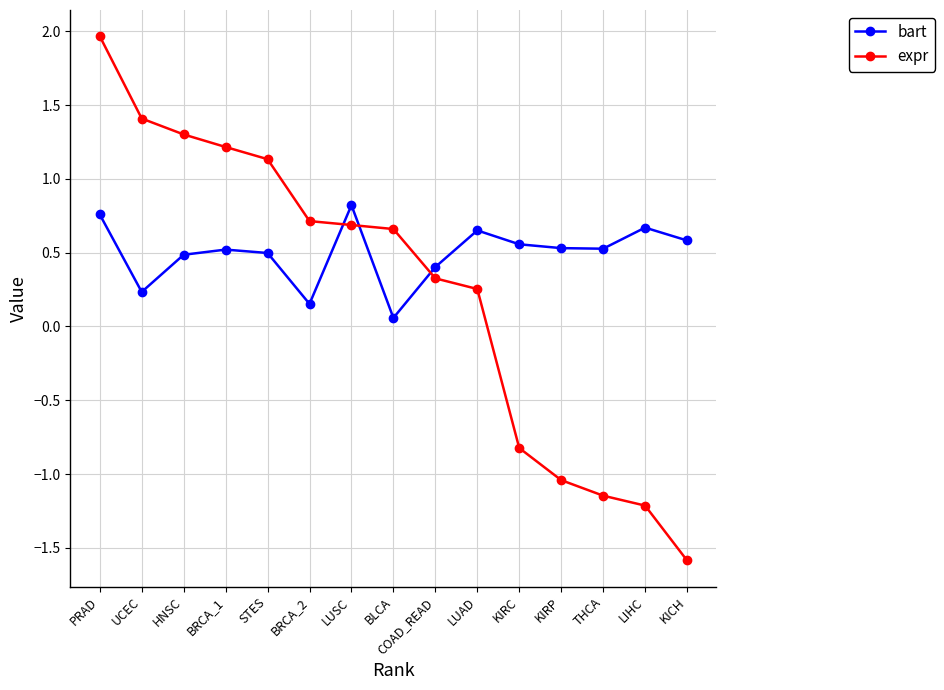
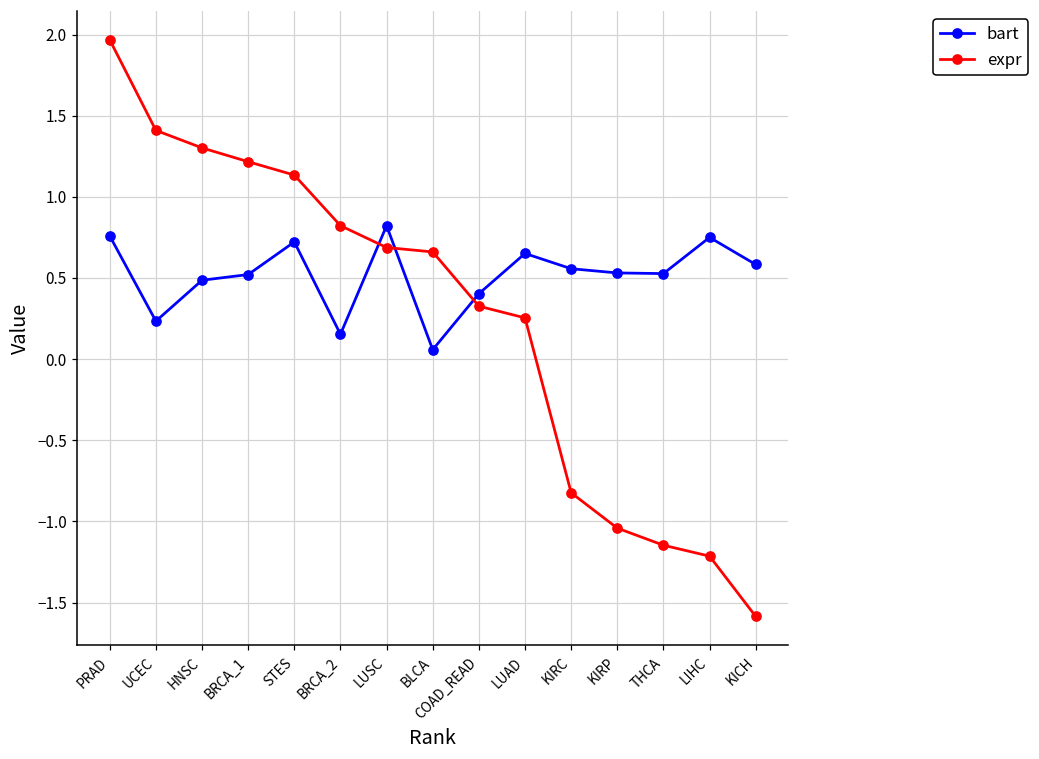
  {
    "bart": {
      "PRAD": 0.76,
      "UCEC": 0.23,
      "HNSC": 0.49,
      "BRCA_1": 0.52,
-     "STES": 0.50,
+     "STES": 0.72,
      "BRCA_2": 0.15,
      "LUSC": 0.82,
      "BLCA": 0.06,
      "COAD_READ": 0.40,
      "LUAD": 0.65,
      "KIRC": 0.56,
      "KIRP": 0.53,
      "THCA": 0.53,
-     "LIHC": 0.67,
+     "LIHC": 0.75,
      "KICH": 0.58
    },
    "expr": {
      "PRAD": 1.97,
      "UCEC": 1.41,
      "HNSC": 1.30,
      "BRCA_1": 1.22,
      "STES": 1.13,
-     "BRCA_2": 0.71,
+     "BRCA_2": 0.82,
      "LUSC": 0.69,
      "BLCA": 0.66,
      "COAD_READ": 0.33,
      "LUAD": 0.25,
      "KIRC": -0.82,
      "KIRP": -1.04,
      "THCA": -1.15,
      "LIHC": -1.21,
      "KICH": -1.59
    }
  }
